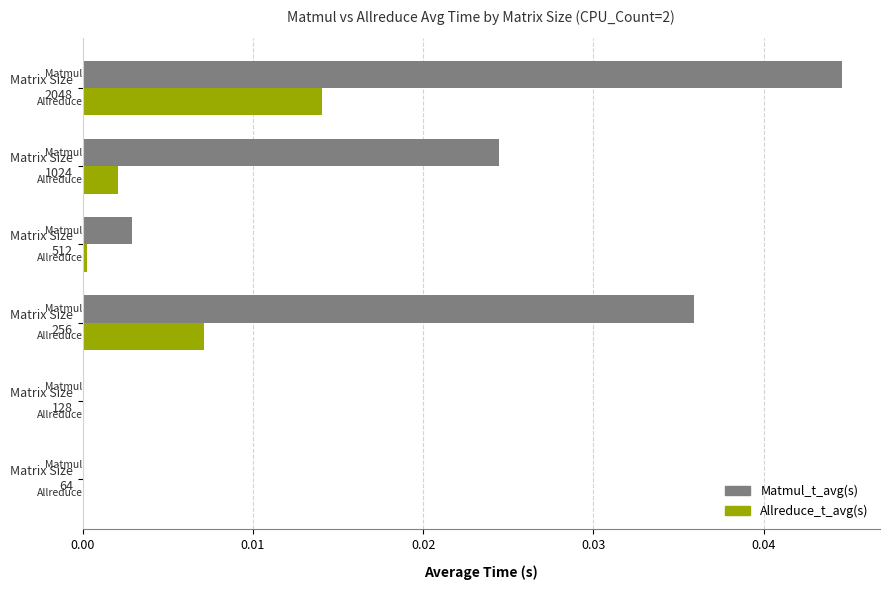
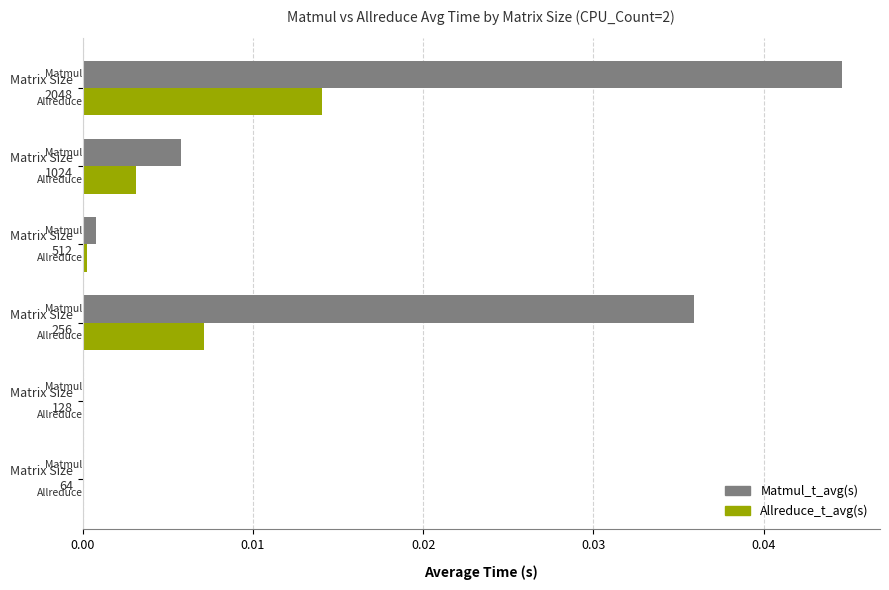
  {
    "Matmul_t_avg(s)": {
      "Matrix Size 2048": 0.0446,
-     "Matrix Size 1024": 0.0245,
-     "Matrix Size 512": 0.0029,
+     "Matrix Size 1024": 0.0058,
+     "Matrix Size 512": 0.0008,
      "Matrix Size 256": 0.0359
    },
    "Allreduce_t_avg(s)": {
      "Matrix Size 2048": 0.0140,
-     "Matrix Size 1024": 0.0021,
+     "Matrix Size 1024": 0.0032,
      "Matrix Size 512": 0.0003,
      "Matrix Size 256": 0.0072
    }
  }
